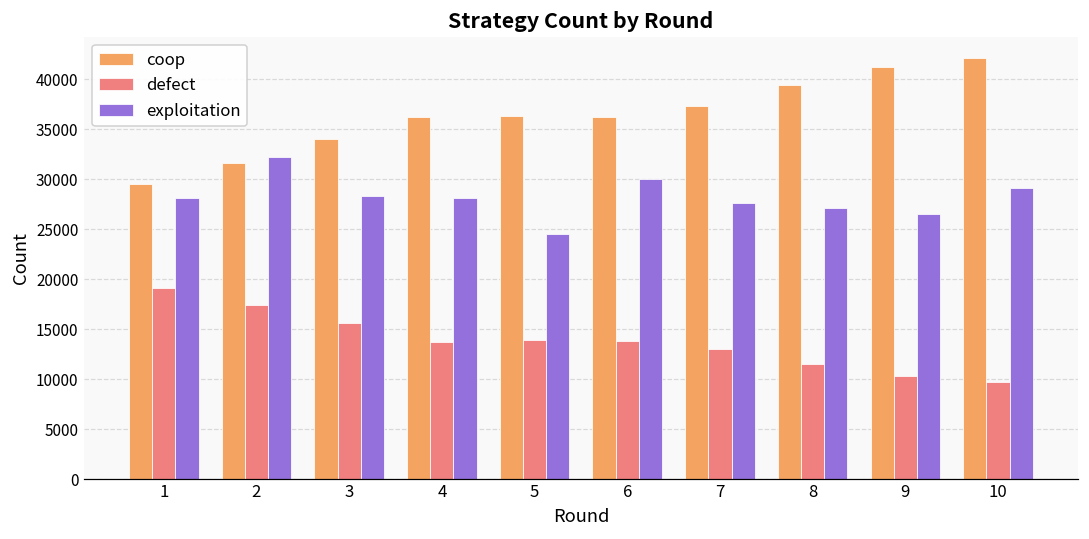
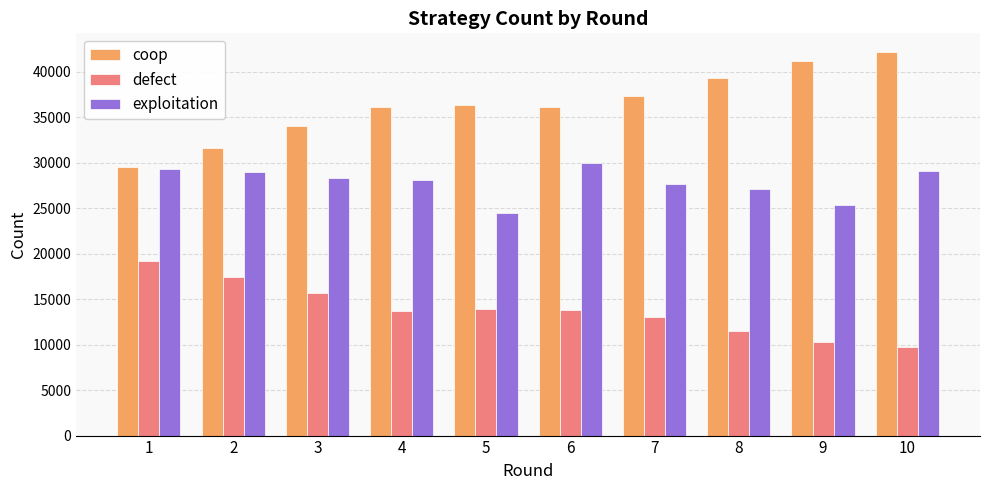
  {
    "exploitation": {
-     "1": 28000,
-     "2": 32000,
+     "1": 29000,
+     "2": 29000,
      "3": 28000,
      "4": 28000,
      "5": 25000,
      "6": 30000,
      "7": 28000,
      "8": 27000,
-     "9": 26000,
+     "9": 25000,
      "10": 29000
    }
  }
